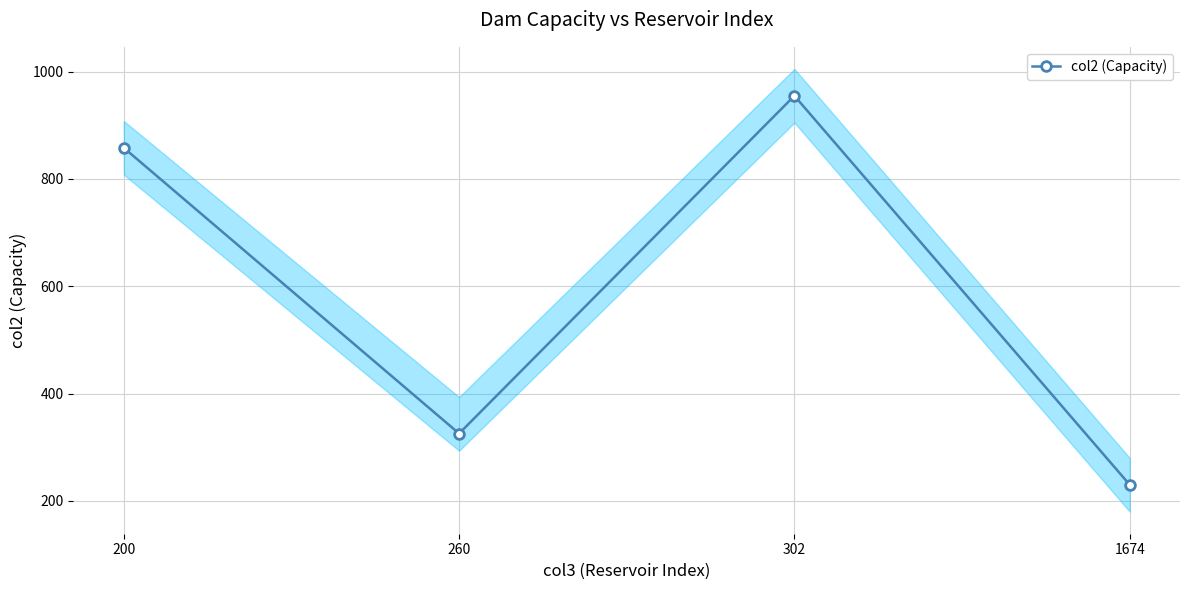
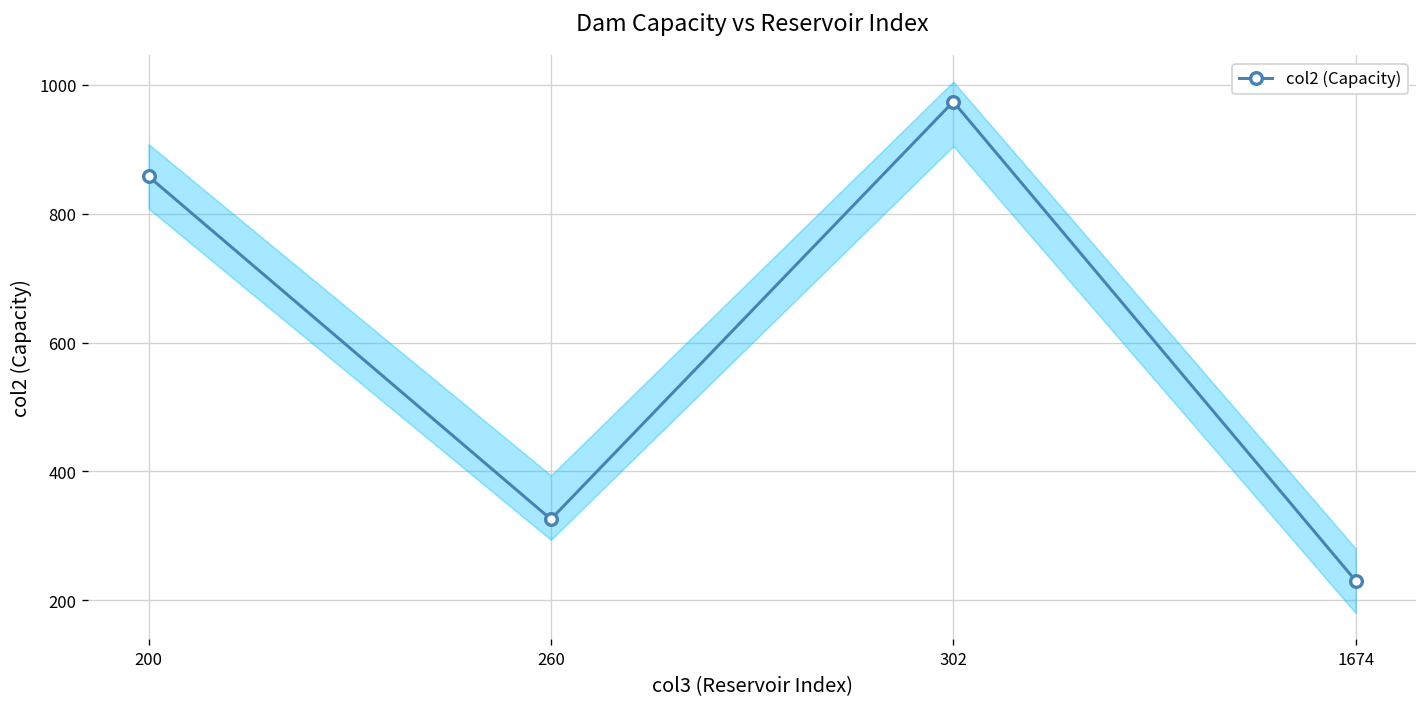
  {
    "col2 (Capacity)": {
      "200": 860,
      "260": 330,
-     "302": 960,
+     "302": 970,
      "1674": 230
    }
  }
